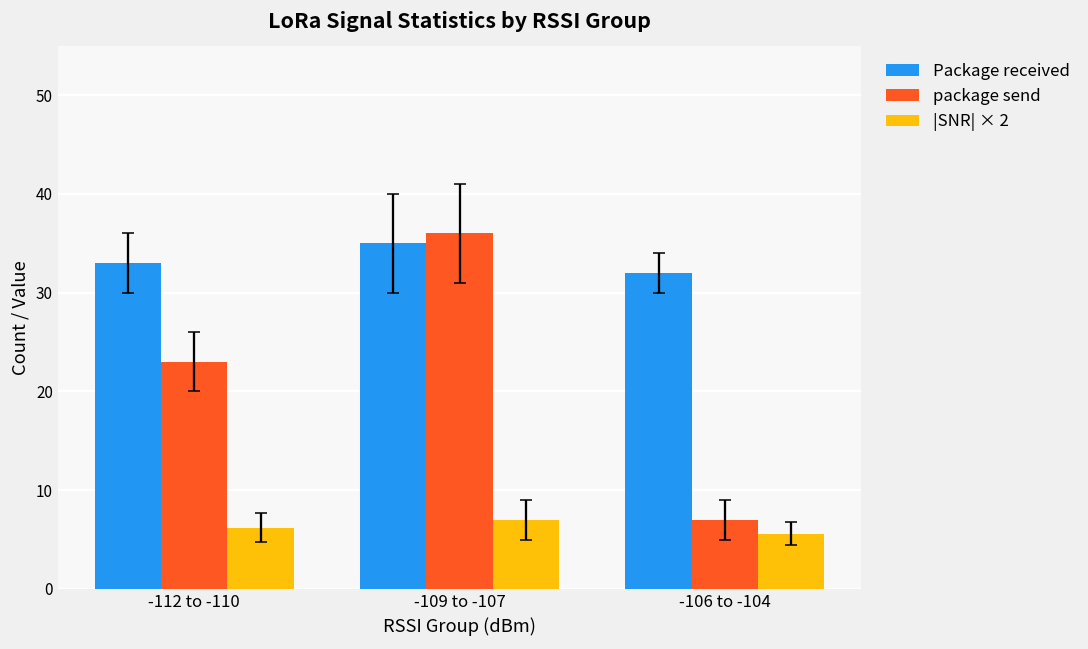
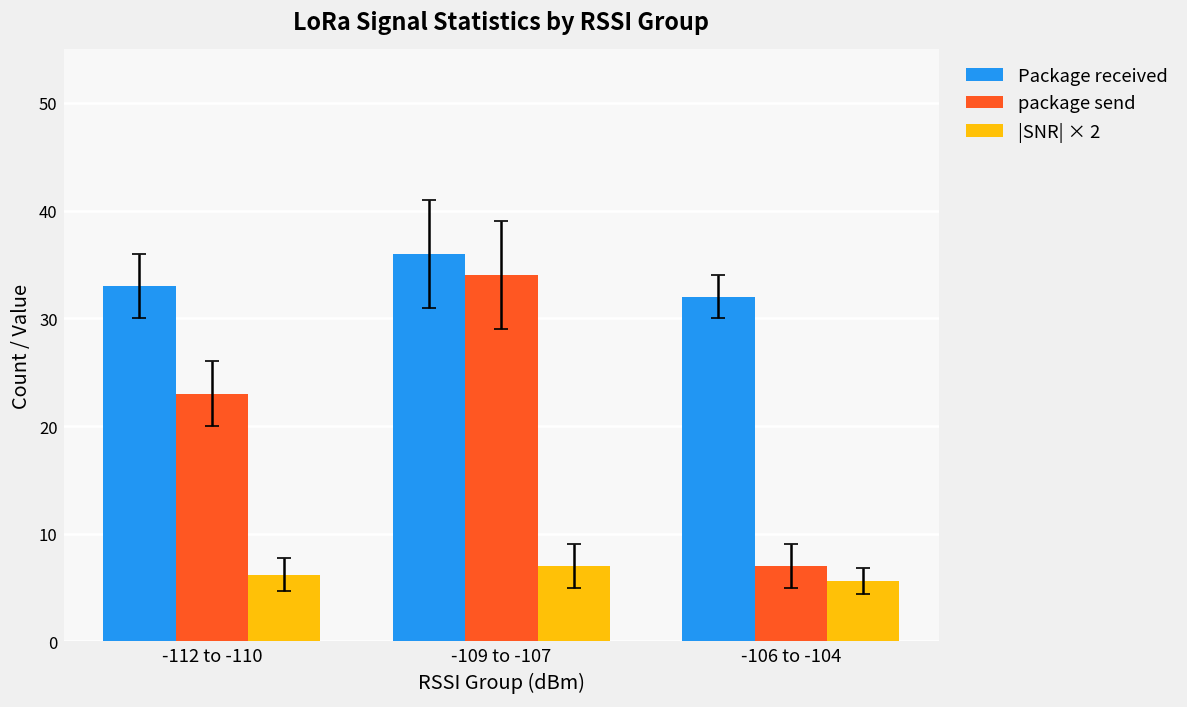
  {
    "Package received": {
      "-112 to -110": 33,
-     "-109 to -107": 35,
+     "-109 to -107": 36,
      "-106 to -104": 32
    },
    "package send": {
      "-112 to -110": 23,
-     "-109 to -107": 36,
+     "-109 to -107": 34,
      "-106 to -104": 7
    },
    "|SNR| × 2": {
      "-112 to -110": 6,
      "-109 to -107": 7,
      "-106 to -104": 6
    }
  }
